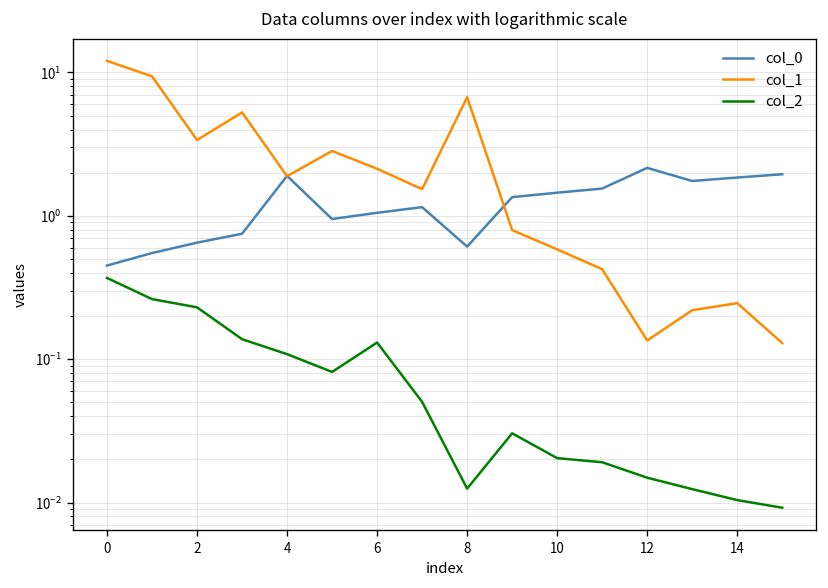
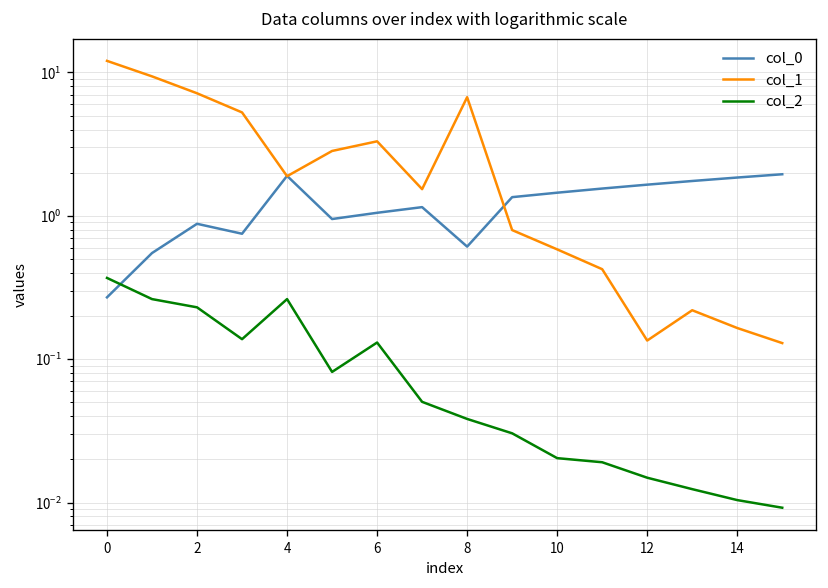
  {
    "col_0": {
-     "0": 0.45,
-     "2": 0.7,
+     "0": 0.27,
+     "2": 0.9,
      "6": 1.1,
      "8": 0.6,
      "10": 1.5,
-     "12": 2.2,
+     "12": 1.7,
      "14": 1.9
    },
    "col_1": {
      "0": 12,
-     "2": 3.4,
-     "6": 2.1,
+     "2": 7,
+     "6": 3.3,
      "8": 7,
      "10": 0.6,
      "12": 0.13,
-     "14": 0.25
+     "14": 0.17
    },
    "col_2": {
      "0": 0.37,
      "2": 0.23,
-     "4": 0.11,
+     "4": 0.26,
      "6": 0.13,
-     "8": 0.013,
+     "8": 0.038,
      "10": 0.020,
      "12": 0.015,
      "14": 0.010
    }
  }
